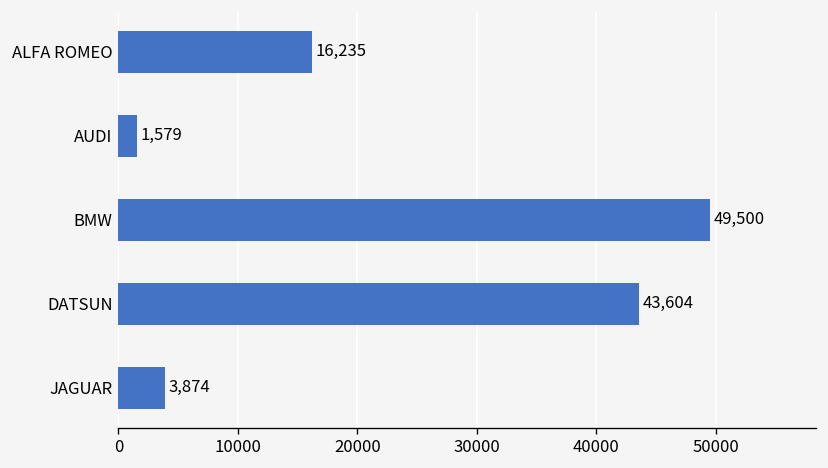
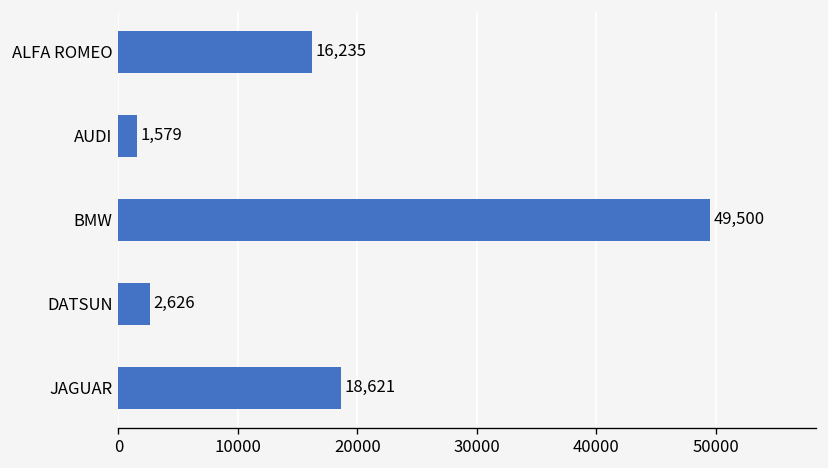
  {
    "ALFA ROMEO": "16,235",
    "AUDI": "1,579",
    "BMW": "49,500",
-   "DATSUN": "43,604",
-   "JAGUAR": "3,874"
+   "DATSUN": "2,626",
+   "JAGUAR": "18,621"
  }
